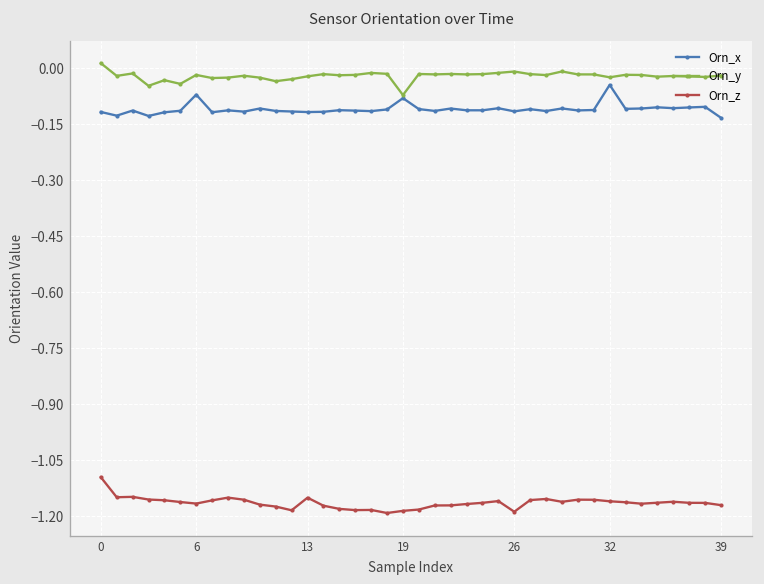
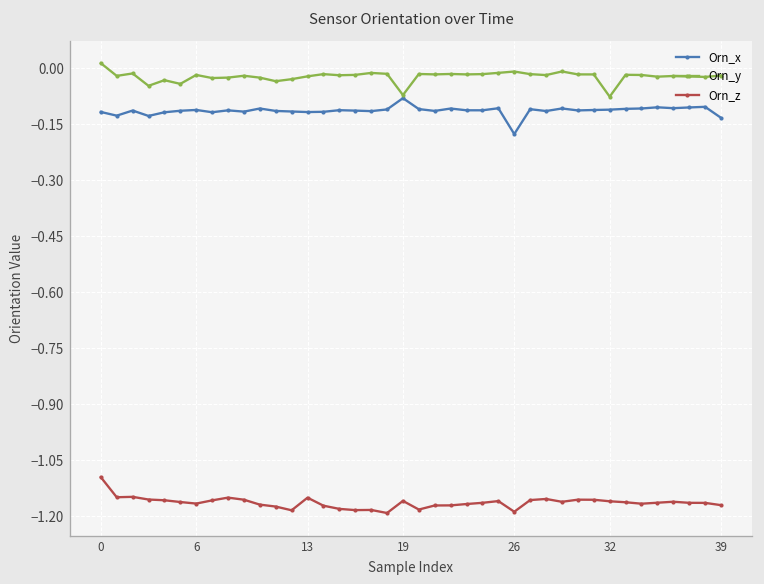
  {
    "Orn_x": {
      "0": -0.12,
-     "6": -0.07,
+     "6": -0.11,
      "13": -0.12,
      "19": -0.08,
-     "26": -0.12,
-     "32": -0.04,
+     "26": -0.18,
+     "32": -0.11,
      "39": -0.13
    },
    "Orn_y": {
      "0": 0.01,
      "6": -0.02,
      "13": -0.02,
      "19": -0.07,
      "26": -0.01,
-     "32": -0.02,
+     "32": -0.08,
      "39": -0.02
    },
    "Orn_z": {
      "0": -1.10,
      "6": -1.17,
      "13": -1.15,
-     "19": -1.19,
+     "19": -1.16,
      "26": -1.19,
      "32": -1.16,
      "39": -1.17
    }
  }
